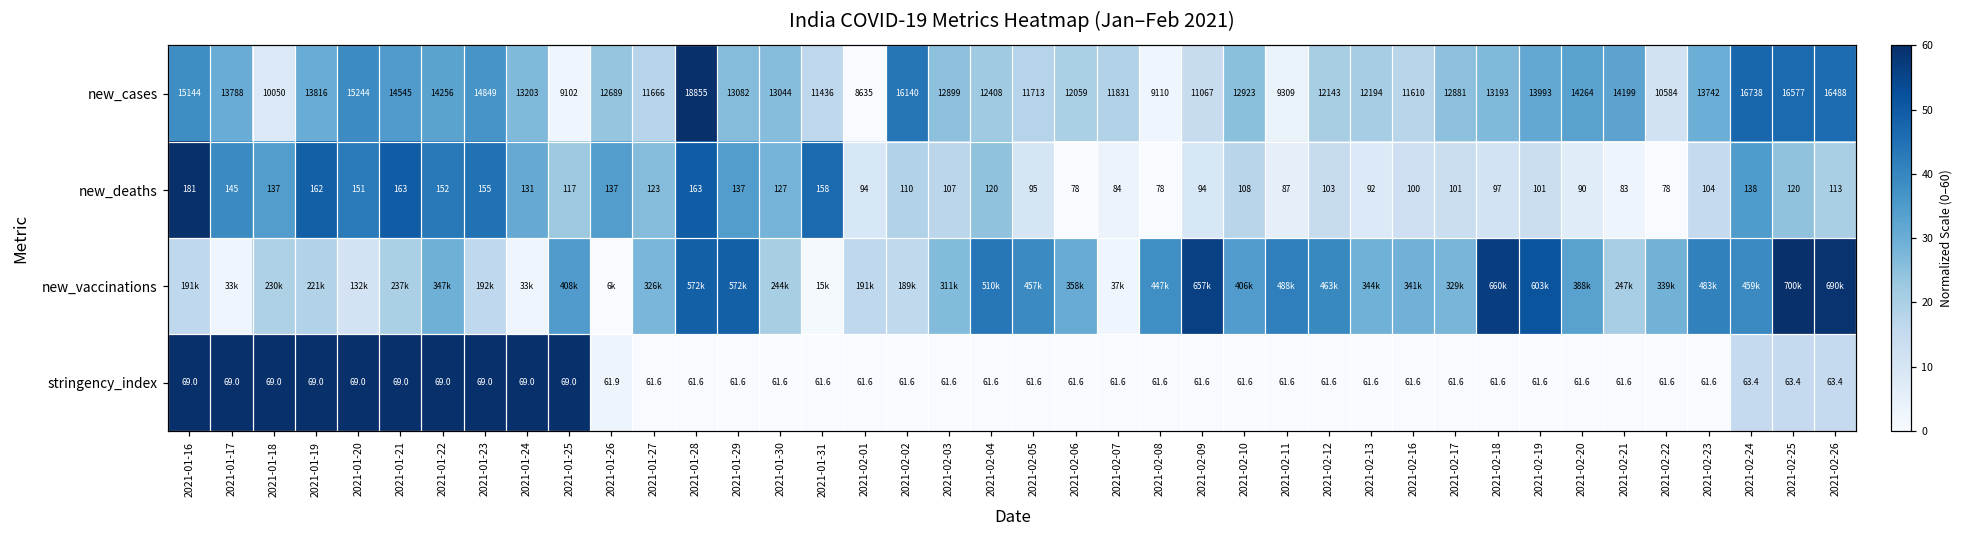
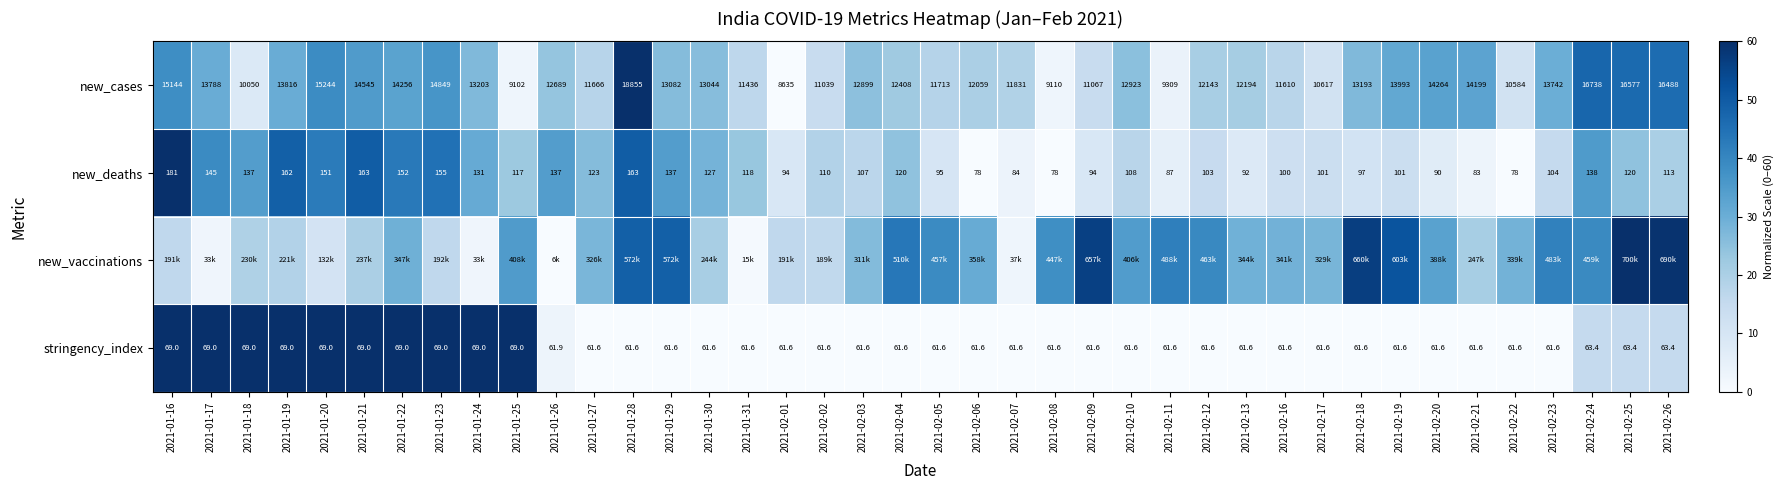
  {
    "new_cases": {
      "2021-01-16": "15144",
      "2021-01-17": "13788",
      "2021-01-18": "10050",
      "2021-01-19": "13816",
      "2021-01-20": "15244",
      "2021-01-21": "14545",
      "2021-01-22": "14256",
      "2021-01-23": "14849",
      "2021-01-24": "13203",
      "2021-01-25": "9102",
      "2021-01-26": "12689",
      "2021-01-27": "11666",
      "2021-01-28": "18855",
      "2021-01-29": "13082",
      "2021-01-30": "13044",
      "2021-01-31": "11436",
      "2021-02-01": "8635",
-     "2021-02-02": "16140",
+     "2021-02-02": "11039",
      "2021-02-03": "12899",
      "2021-02-04": "12408",
      "2021-02-05": "11713",
      "2021-02-06": "12059",
      "2021-02-07": "11831",
      "2021-02-08": "9110",
      "2021-02-09": "11067",
      "2021-02-10": "12923",
      "2021-02-11": "9309",
      "2021-02-12": "12143",
      "2021-02-13": "12194",
      "2021-02-16": "11610",
-     "2021-02-17": "12881",
+     "2021-02-17": "10617",
      "2021-02-18": "13193",
      "2021-02-19": "13993",
      "2021-02-20": "14264",
      "2021-02-21": "14199",
      "2021-02-22": "10584",
      "2021-02-23": "13742",
      "2021-02-24": "16738",
      "2021-02-25": "16577",
      "2021-02-26": "16488"
    },
    "new_deaths": {
      "2021-01-16": "181",
      "2021-01-17": "145",
      "2021-01-18": "137",
      "2021-01-19": "162",
      "2021-01-20": "151",
      "2021-01-21": "163",
      "2021-01-22": "152",
      "2021-01-23": "155",
      "2021-01-24": "131",
      "2021-01-25": "117",
      "2021-01-26": "137",
      "2021-01-27": "123",
      "2021-01-28": "163",
      "2021-01-29": "137",
      "2021-01-30": "127",
-     "2021-01-31": "158",
+     "2021-01-31": "118",
      "2021-02-01": "94",
      "2021-02-02": "110",
      "2021-02-03": "107",
      "2021-02-04": "120",
      "2021-02-05": "95",
      "2021-02-06": "78",
      "2021-02-07": "84",
      "2021-02-08": "78",
      "2021-02-09": "94",
      "2021-02-10": "108",
      "2021-02-11": "87",
      "2021-02-12": "103",
      "2021-02-13": "92",
      "2021-02-16": "100",
      "2021-02-17": "101",
      "2021-02-18": "97",
      "2021-02-19": "101",
      "2021-02-20": "90",
      "2021-02-21": "83",
      "2021-02-22": "78",
      "2021-02-23": "104",
      "2021-02-24": "138",
      "2021-02-25": "120",
      "2021-02-26": "113"
    },
    "new_vaccinations": {
      "2021-01-16": "191k",
      "2021-01-17": "33k",
      "2021-01-18": "230k",
      "2021-01-19": "221k",
      "2021-01-20": "132k",
      "2021-01-21": "237k",
      "2021-01-22": "347k",
      "2021-01-23": "192k",
      "2021-01-24": "33k",
      "2021-01-25": "408k",
      "2021-01-26": "6k",
      "2021-01-27": "326k",
      "2021-01-28": "572k",
      "2021-01-29": "572k",
      "2021-01-30": "244k",
      "2021-01-31": "15k",
      "2021-02-01": "191k",
      "2021-02-02": "189k",
      "2021-02-03": "311k",
      "2021-02-04": "510k",
      "2021-02-05": "457k",
      "2021-02-06": "358k",
      "2021-02-07": "37k",
      "2021-02-08": "447k",
      "2021-02-09": "657k",
      "2021-02-10": "406k",
      "2021-02-11": "488k",
      "2021-02-12": "463k",
      "2021-02-13": "344k",
      "2021-02-16": "341k",
      "2021-02-17": "329k",
      "2021-02-18": "660k",
      "2021-02-19": "603k",
      "2021-02-20": "388k",
      "2021-02-21": "247k",
      "2021-02-22": "339k",
      "2021-02-23": "483k",
      "2021-02-24": "459k",
      "2021-02-25": "700k",
      "2021-02-26": "690k"
    },
    "stringency_index": {
      "2021-01-16": "69.0",
      "2021-01-17": "69.0",
      "2021-01-18": "69.0",
      "2021-01-19": "69.0",
      "2021-01-20": "69.0",
      "2021-01-21": "69.0",
      "2021-01-22": "69.0",
      "2021-01-23": "69.0",
      "2021-01-24": "69.0",
      "2021-01-25": "69.0",
      "2021-01-26": "61.9",
      "2021-01-27": "61.6",
      "2021-01-28": "61.6",
      "2021-01-29": "61.6",
      "2021-01-30": "61.6",
      "2021-01-31": "61.6",
      "2021-02-01": "61.6",
      "2021-02-02": "61.6",
      "2021-02-03": "61.6",
      "2021-02-04": "61.6",
      "2021-02-05": "61.6",
      "2021-02-06": "61.6",
      "2021-02-07": "61.6",
      "2021-02-08": "61.6",
      "2021-02-09": "61.6",
      "2021-02-10": "61.6",
      "2021-02-11": "61.6",
      "2021-02-12": "61.6",
      "2021-02-13": "61.6",
      "2021-02-16": "61.6",
      "2021-02-17": "61.6",
      "2021-02-18": "61.6",
      "2021-02-19": "61.6",
      "2021-02-20": "61.6",
      "2021-02-21": "61.6",
      "2021-02-22": "61.6",
      "2021-02-23": "61.6",
      "2021-02-24": "63.4",
      "2021-02-25": "63.4",
      "2021-02-26": "63.4"
    }
  }
